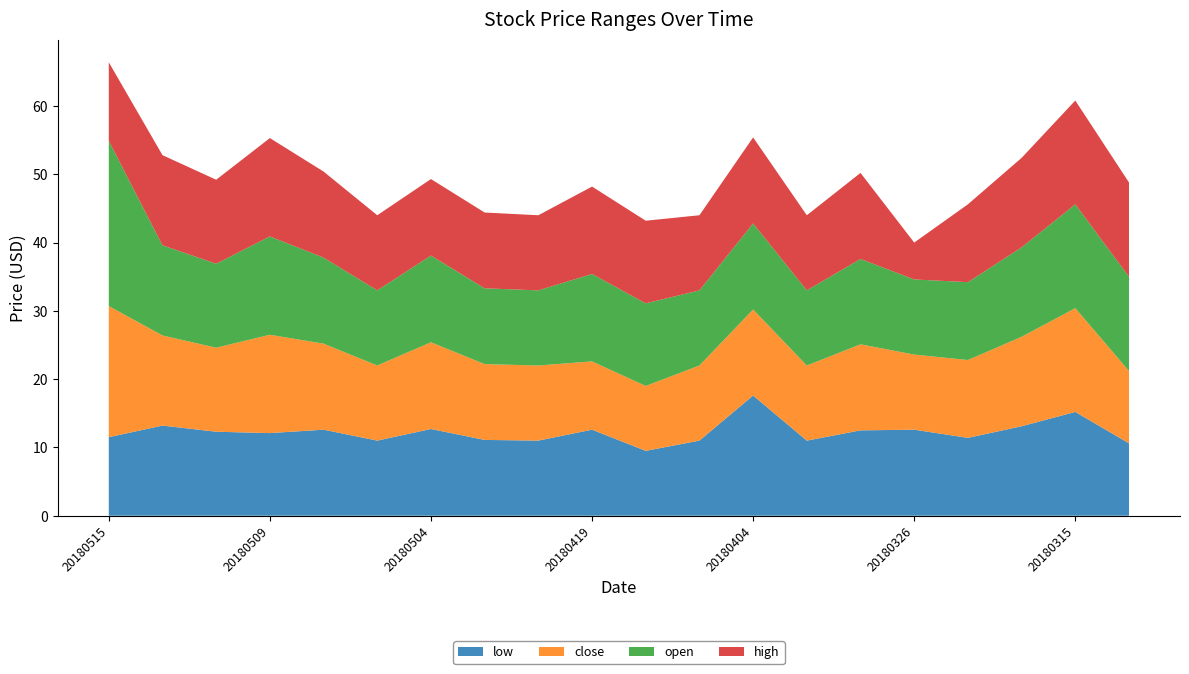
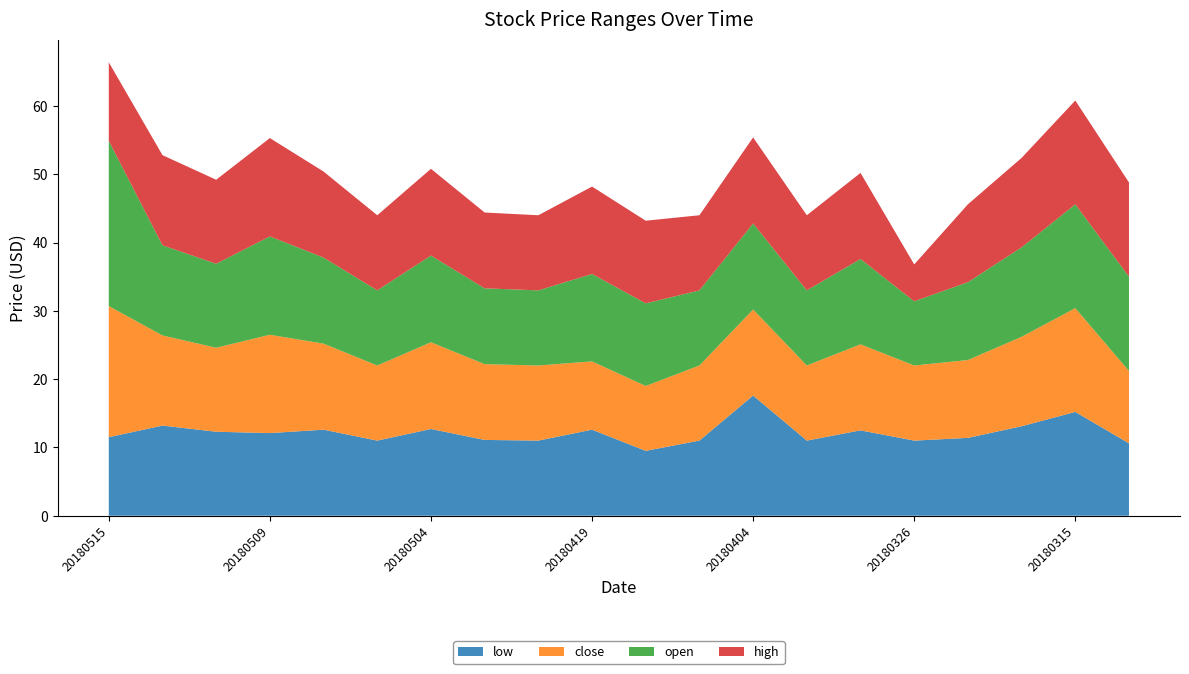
  {
    "low": {
      "20180515": 12,
      "20180509": 12,
      "20180504": 13,
      "20180419": 13,
      "20180404": 18,
-     "20180326": 13,
+     "20180326": 11,
      "20180315": 15
    },
    "close": {
      "20180515": 19,
      "20180509": 14,
      "20180504": 13,
      "20180419": 10,
      "20180404": 13,
      "20180326": 11,
      "20180315": 15
    },
    "open": {
      "20180515": 24,
      "20180509": 14,
      "20180504": 13,
      "20180419": 13,
      "20180404": 13,
-     "20180326": 11,
+     "20180326": 9,
      "20180315": 15
    },
    "high": {
      "20180515": 12,
      "20180509": 14,
-     "20180504": 11,
+     "20180504": 13,
      "20180419": 13,
      "20180404": 13,
      "20180326": 5,
      "20180315": 15
    }
  }
